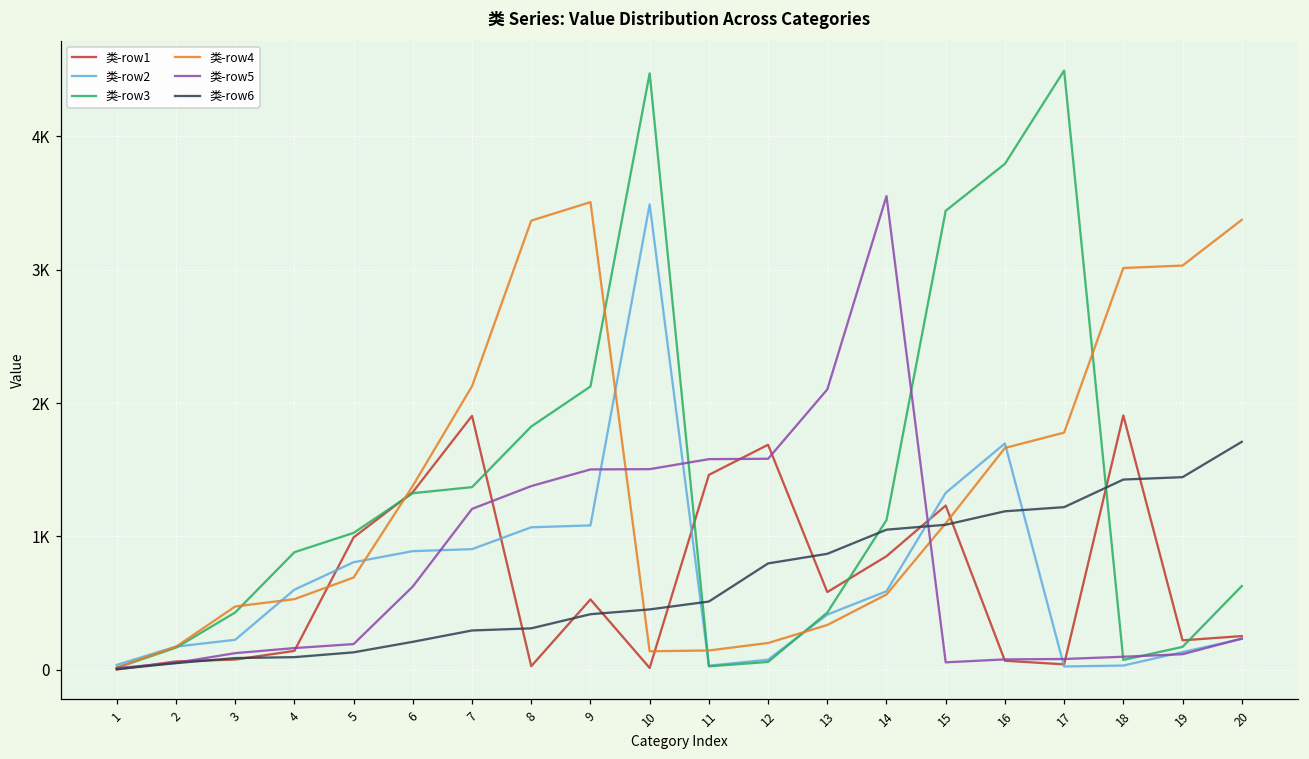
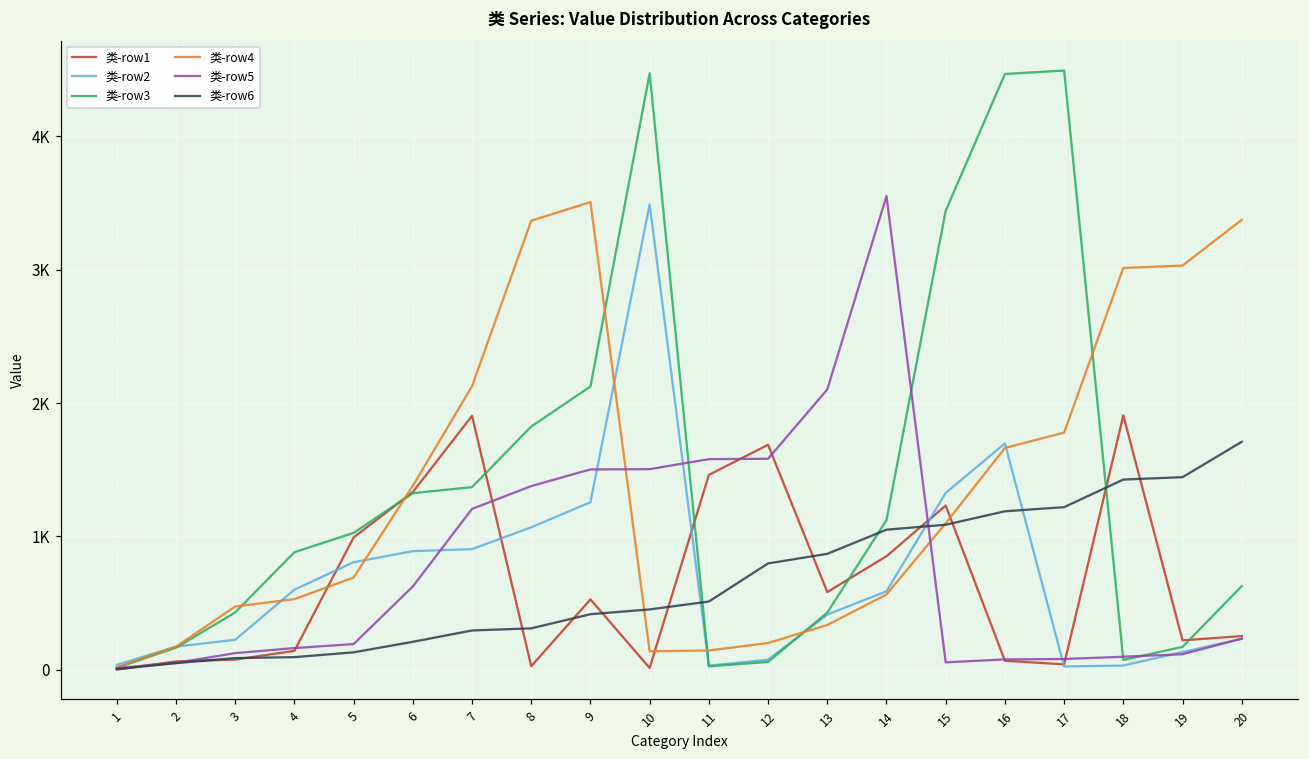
  {
    "类-row1": {
      "5": 990,
      "7": 1900,
      "8": 30,
      "9": 530,
      "10": 10,
      "11": 1460,
      "12": 1690,
      "13": 580,
      "14": 850,
      "15": 1230,
      "18": 1910,
      "19": 220
    },
    "类-row2": {
      "3": 220,
      "4": 600,
      "5": 810,
      "6": 890,
      "7": 900,
      "8": 1070,
-     "9": 1080,
+     "9": 1260,
      "10": 3490,
      "14": 590,
      "15": 1330,
      "16": 1700,
      "18": 30
    },
    "类-row3": {
      "3": 430,
      "4": 880,
      "5": 1030,
      "7": 1370,
      "8": 1820,
      "9": 2120,
      "10": 4470,
      "14": 1120,
      "15": 3440,
-     "16": 3790,
+     "16": 4470,
      "17": 4490,
      "18": 70,
      "19": 170,
      "20": 630
    },
    "类-row4": {
      "3": 470,
      "4": 530,
      "5": 690,
      "6": 1380,
      "7": 2130,
      "8": 3370,
      "9": 3510,
      "10": 140,
      "11": 140,
      "12": 200,
      "13": 340,
      "14": 560,
      "16": 1660,
      "17": 1780,
      "18": 3010,
      "19": 3030,
      "20": 3370
    },
    "类-row5": {
      "3": 120,
      "5": 190,
      "6": 620,
      "7": 1210,
      "8": 1380,
      "9": 1500,
      "10": 1500,
      "11": 1580,
      "12": 1580,
      "13": 2100,
      "14": 3550,
      "15": 60,
      "17": 80,
      "18": 100
    },
    "类-row6": {
      "4": 90,
      "5": 130,
      "6": 210,
      "7": 290,
      "8": 310,
      "9": 420,
      "10": 450,
      "11": 510,
      "12": 800,
      "13": 870,
      "14": 1050,
      "16": 1190,
      "17": 1220,
      "18": 1430,
      "19": 1440,
      "20": 1710
    }
  }
